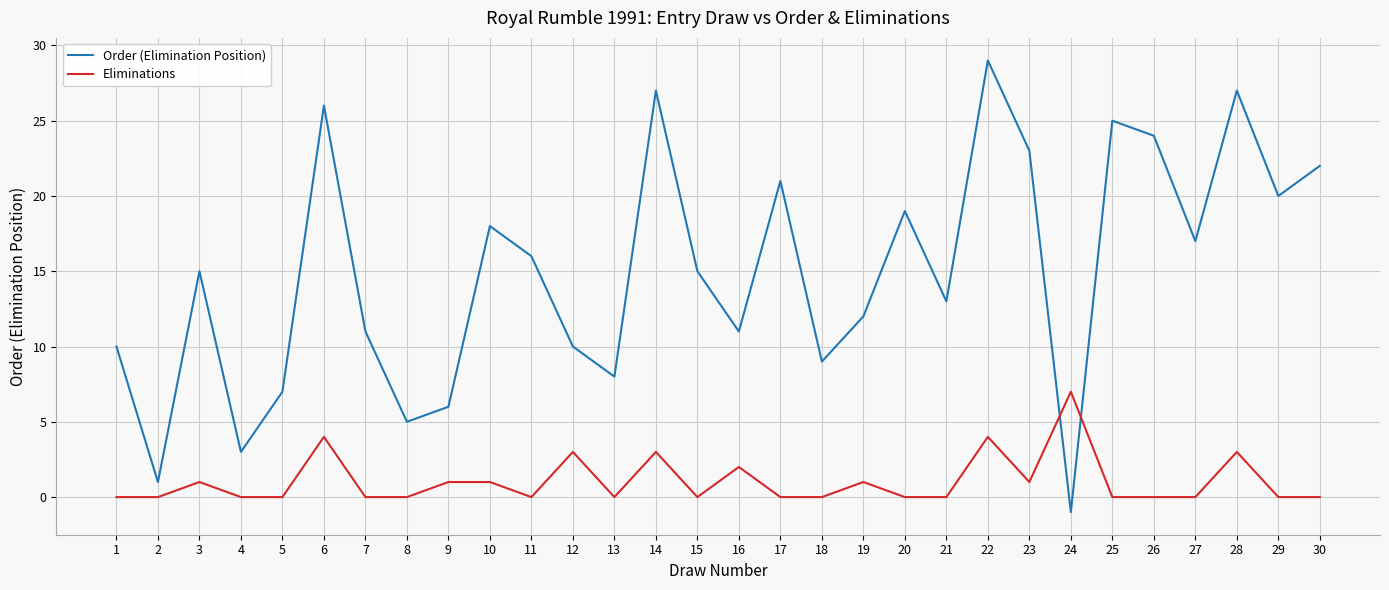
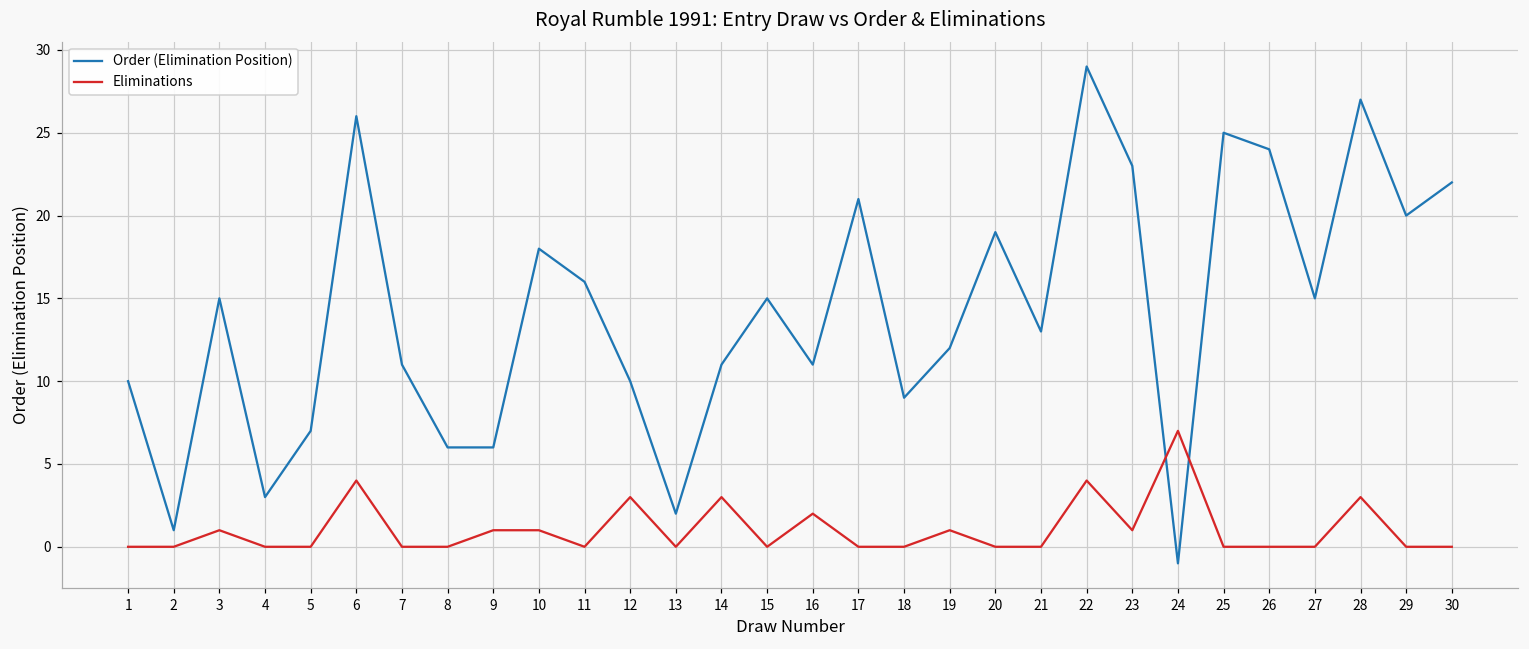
  {
    "Order (Elimination Position)": {
      "1": 10,
      "2": 1,
      "3": 15,
      "4": 3,
      "5": 7,
      "6": 26,
      "7": 11,
-     "8": 5,
+     "8": 6,
      "9": 6,
      "10": 18,
      "11": 16,
      "12": 10,
-     "13": 8,
-     "14": 27,
+     "13": 2,
+     "14": 11,
      "15": 15,
      "16": 11,
      "17": 21,
      "18": 9,
      "19": 12,
      "20": 19,
      "21": 13,
      "22": 29,
      "23": 23,
      "24": -1,
      "25": 25,
      "26": 24,
-     "27": 17,
+     "27": 15,
      "28": 27,
      "29": 20,
      "30": 22
    },
    "Eliminations": {
      "1": 0,
      "2": 0,
      "3": 1,
      "4": 0,
      "5": 0,
      "6": 4,
      "7": 0,
      "8": 0,
      "9": 1,
      "10": 1,
      "11": 0,
      "12": 3,
      "13": 0,
      "14": 3,
      "15": 0,
      "16": 2,
      "17": 0,
      "18": 0,
      "19": 1,
      "20": 0,
      "21": 0,
      "22": 4,
      "23": 1,
      "24": 7,
      "25": 0,
      "26": 0,
      "27": 0,
      "28": 3,
      "29": 0,
      "30": 0
    }
  }
